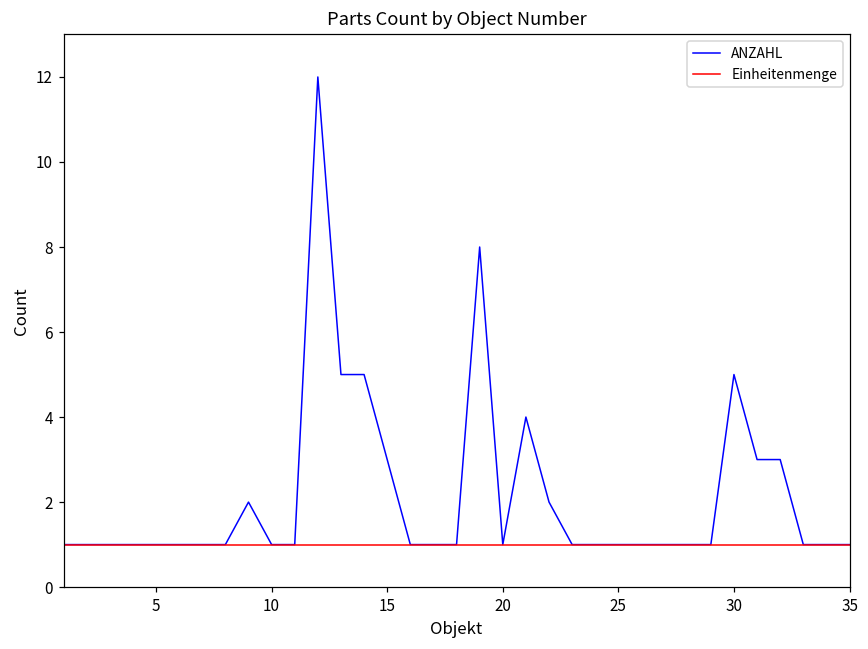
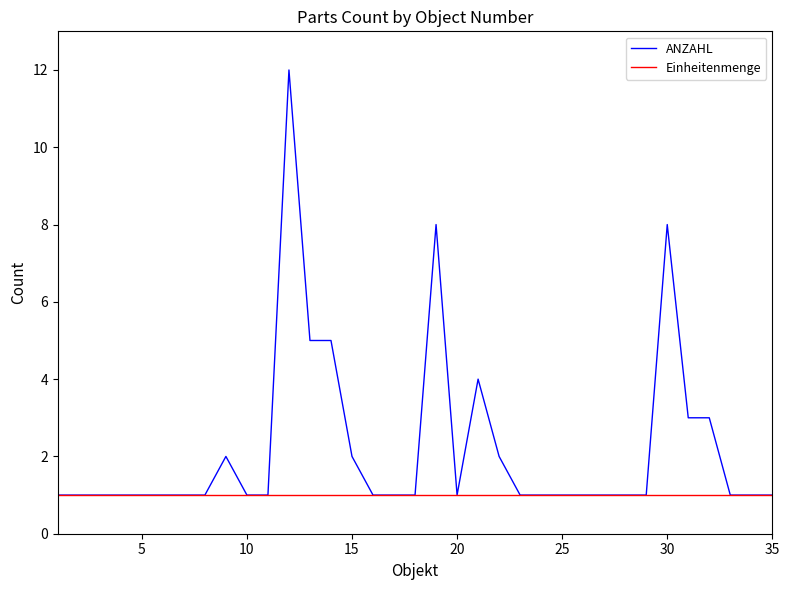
  {
    "ANZAHL": {
-     "15": 3,
-     "30": 5
+     "15": 2,
+     "30": 8
    },
    "Einheitenmenge": {
      "15": 1,
      "30": 1
    }
  }
